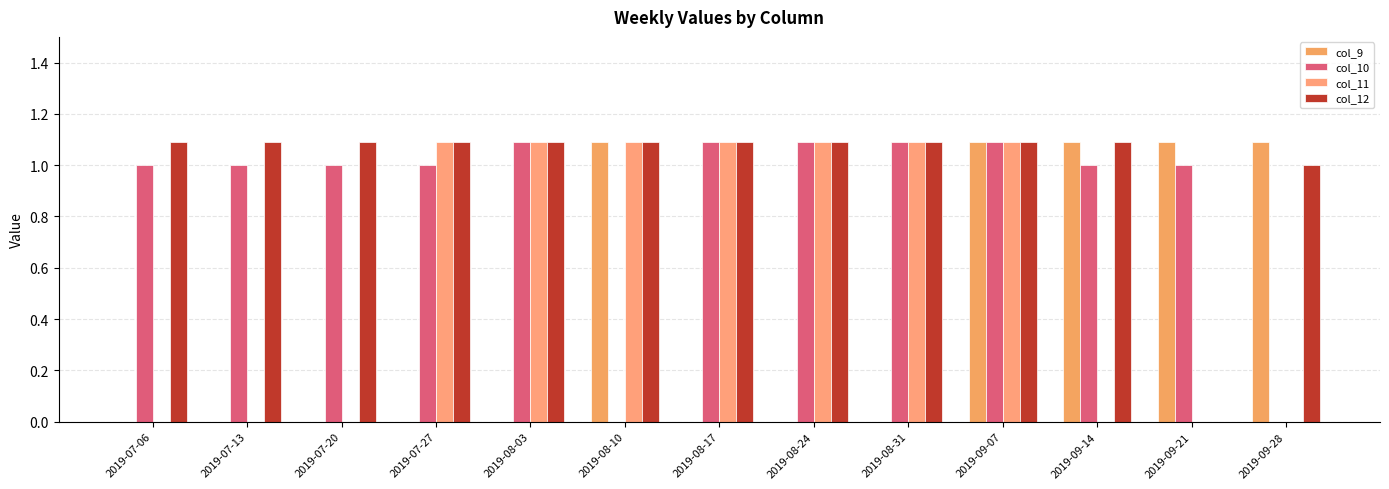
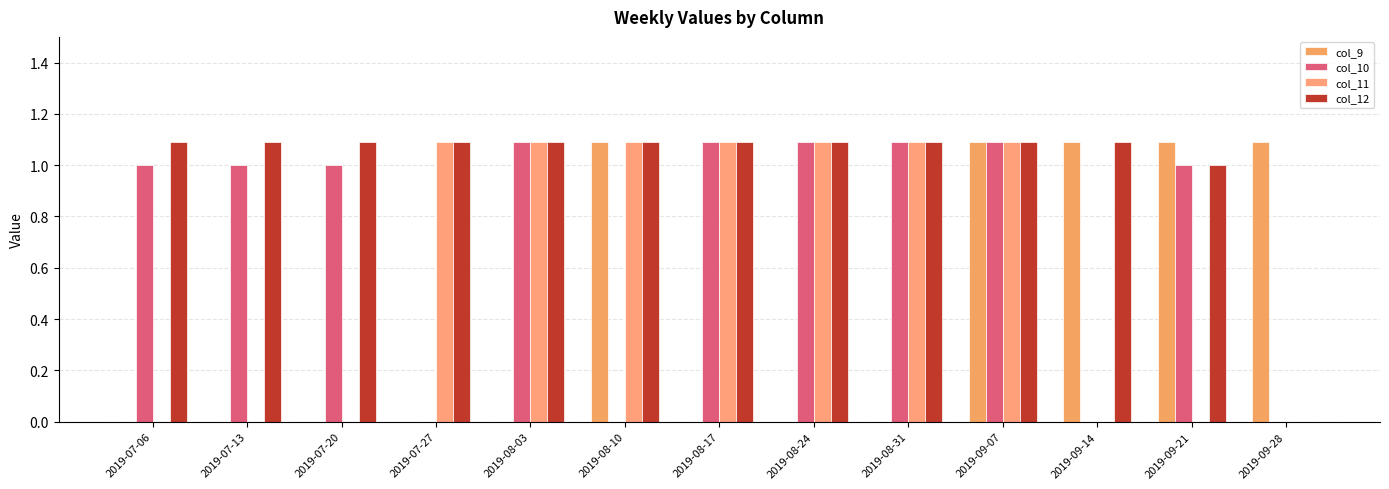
  {
    "col_10": {
      "2019-07-06": 1,
      "2019-07-13": 1,
      "2019-07-20": 1,
-     "2019-07-27": 1,
+     "2019-07-27": 0,
      "2019-08-03": 1.09,
      "2019-08-10": 0,
      "2019-08-17": 1.09,
      "2019-08-24": 1.09,
      "2019-08-31": 1.09,
      "2019-09-07": 1.09,
-     "2019-09-14": 1,
+     "2019-09-14": 0,
      "2019-09-21": 1,
      "2019-09-28": 0
    },
    "col_12": {
      "2019-07-06": 1.09,
      "2019-07-13": 1.09,
      "2019-07-20": 1.09,
      "2019-07-27": 1.09,
      "2019-08-03": 1.09,
      "2019-08-10": 1.09,
      "2019-08-17": 1.09,
      "2019-08-24": 1.09,
      "2019-08-31": 1.09,
      "2019-09-07": 1.09,
      "2019-09-14": 1.09,
-     "2019-09-21": 0,
-     "2019-09-28": 1
+     "2019-09-21": 1,
+     "2019-09-28": 0
    }
  }
